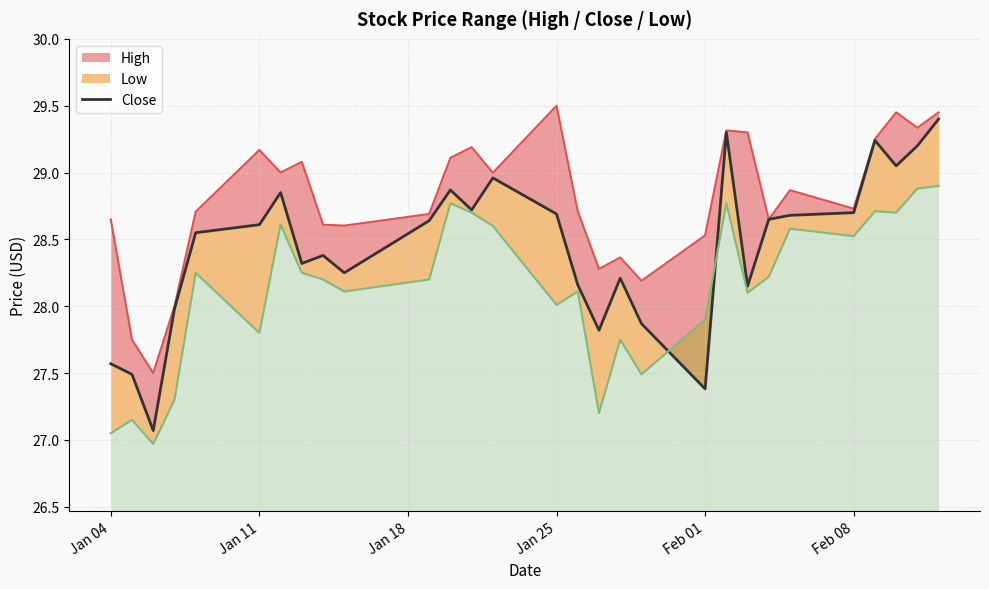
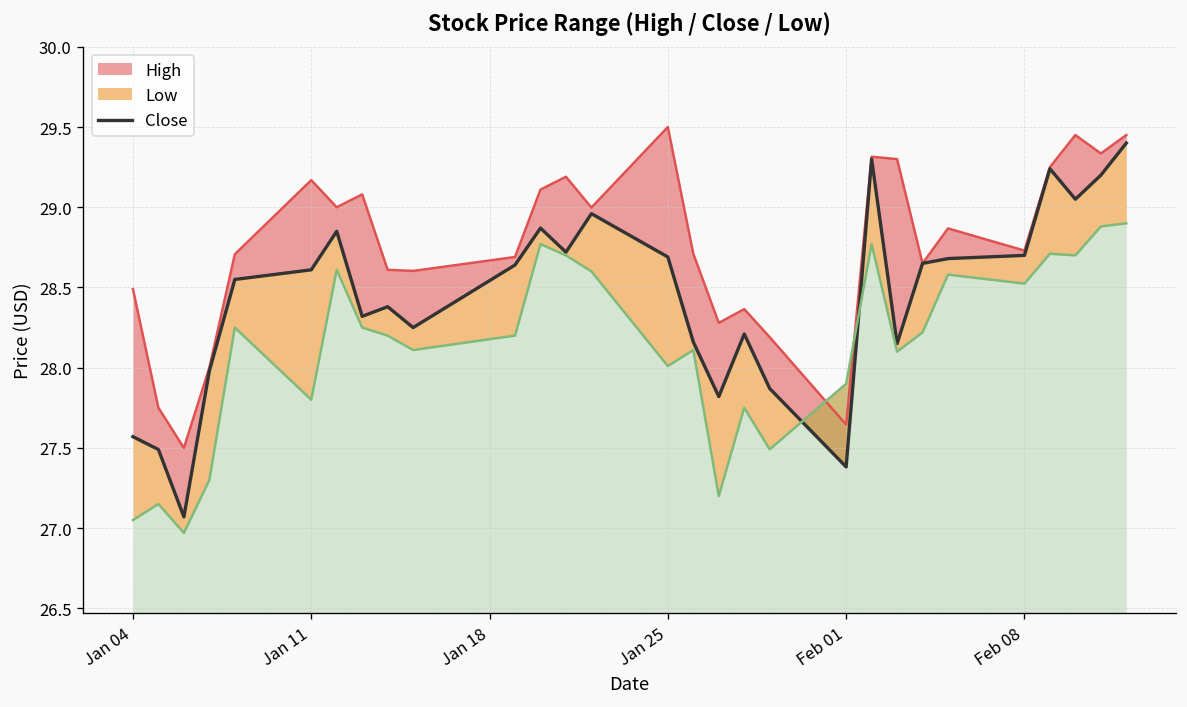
  {
    "High": {
-     "Jan 04": 28.65,
+     "Jan 04": 28.49,
      "Jan 11": 29.17,
      "Jan 25": 29.50,
-     "Feb 01": 28.53,
+     "Feb 01": 27.65,
      "Feb 08": 28.73
    },
    "Close": {
      "Feb 01": 27.38
    }
  }
